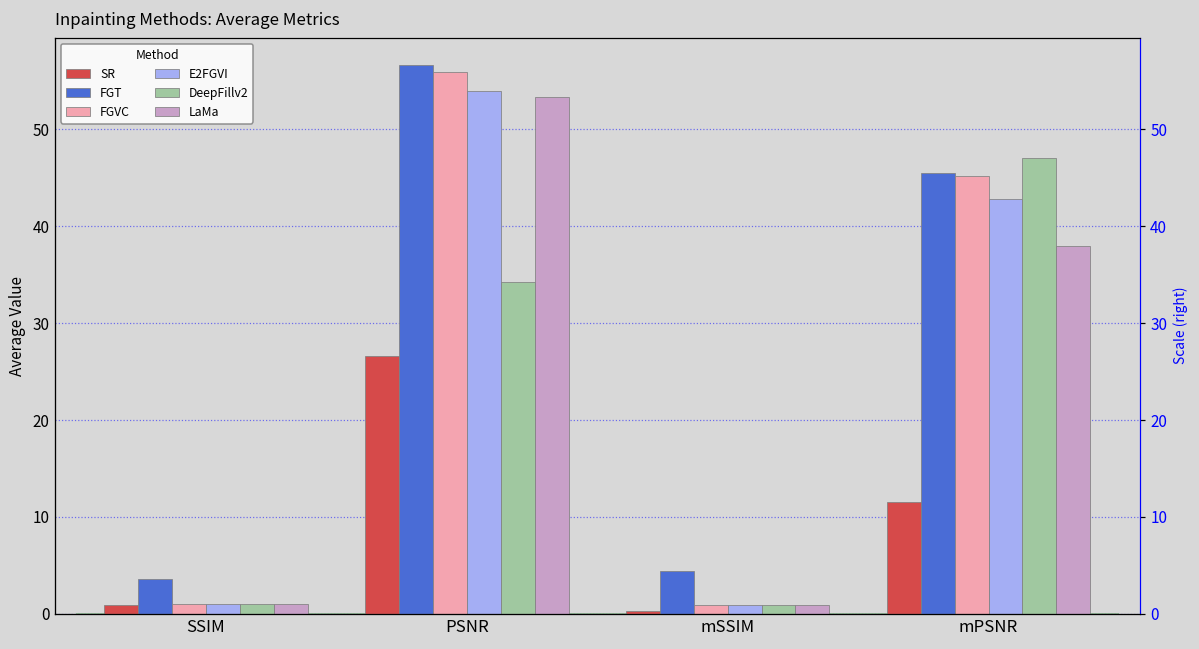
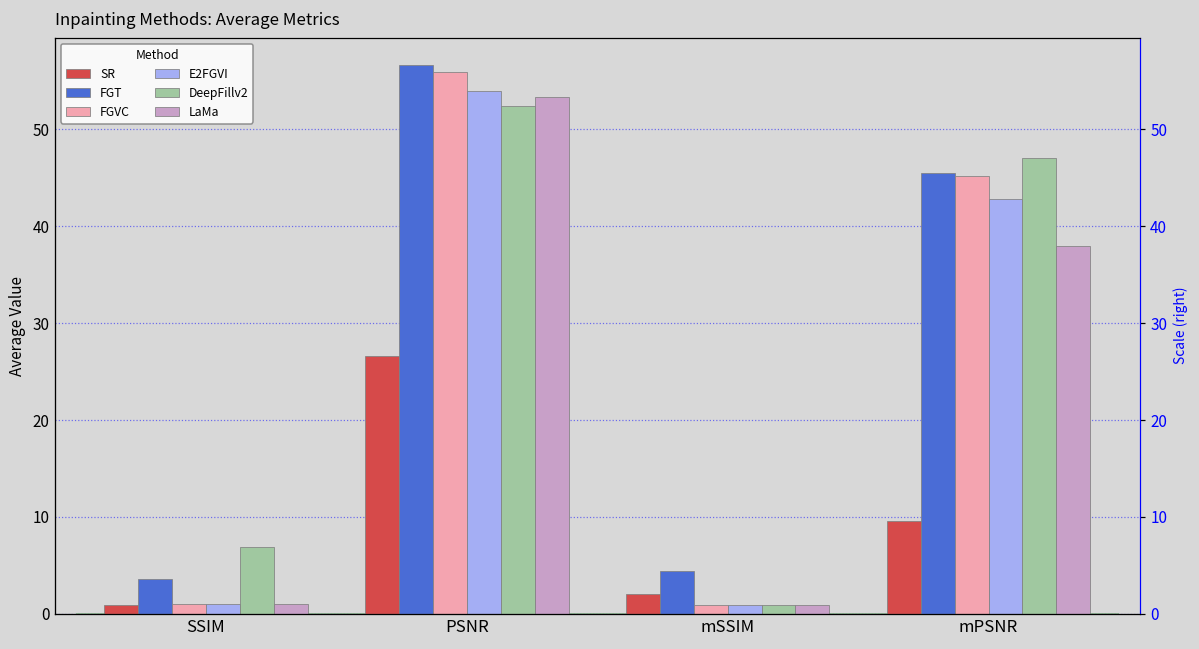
  {
    "SR": {
      "SSIM": 1,
      "PSNR": 27,
-     "mSSIM": 0,
-     "mPSNR": 12
+     "mSSIM": 2,
+     "mPSNR": 10
    },
    "FGT": {
      "SSIM": 4,
      "PSNR": 57,
      "mSSIM": 4,
      "mPSNR": 45
    },
    "DeepFillv2": {
-     "SSIM": 1,
-     "PSNR": 34,
+     "SSIM": 7,
+     "PSNR": 52,
      "mSSIM": 1,
      "mPSNR": 47
    }
  }
